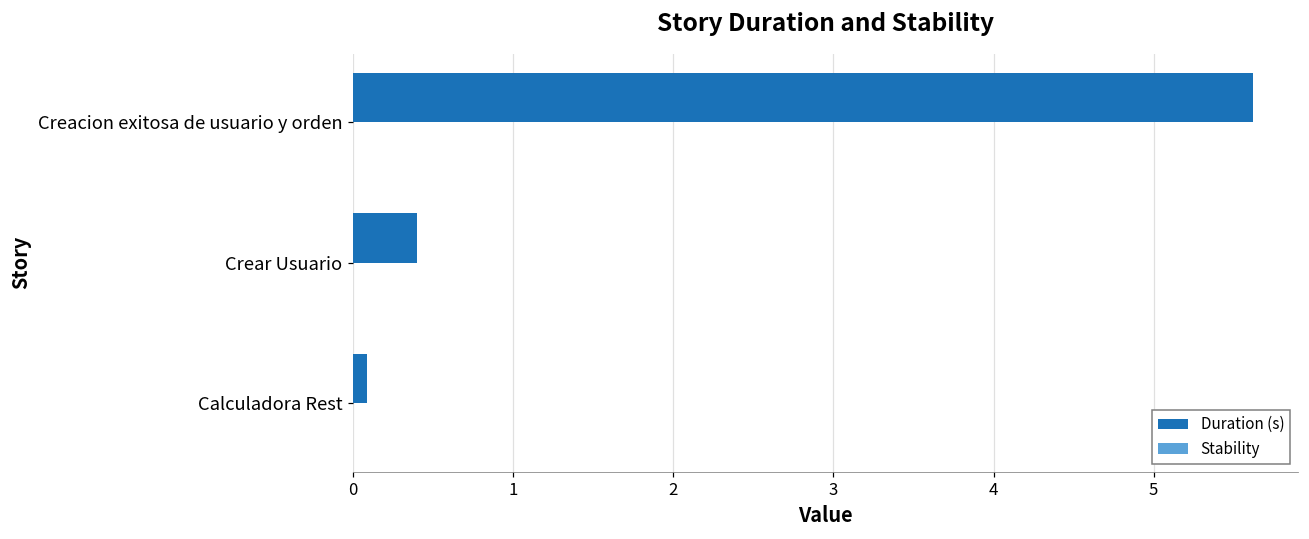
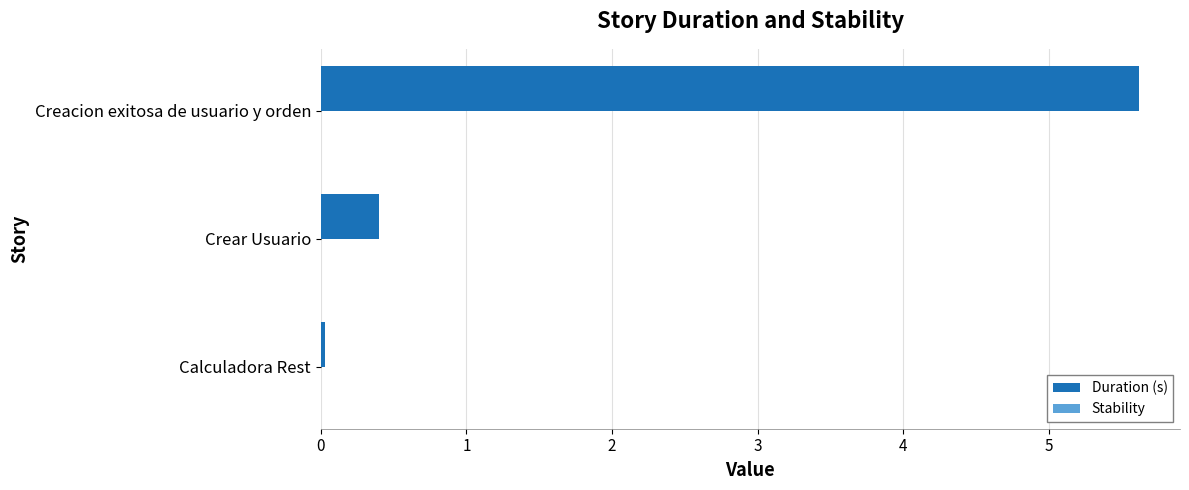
  {
    "Duration (s)": {
      "Creacion exitosa de usuario y orden": 5.62,
      "Crear Usuario": 0.40,
-     "Calculadora Rest": 0.09
+     "Calculadora Rest": 0.03
    },
    "Stability": {
      "Creacion exitosa de usuario y orden": 0.00,
      "Crear Usuario": 0.00,
      "Calculadora Rest": 0.00
    }
  }
